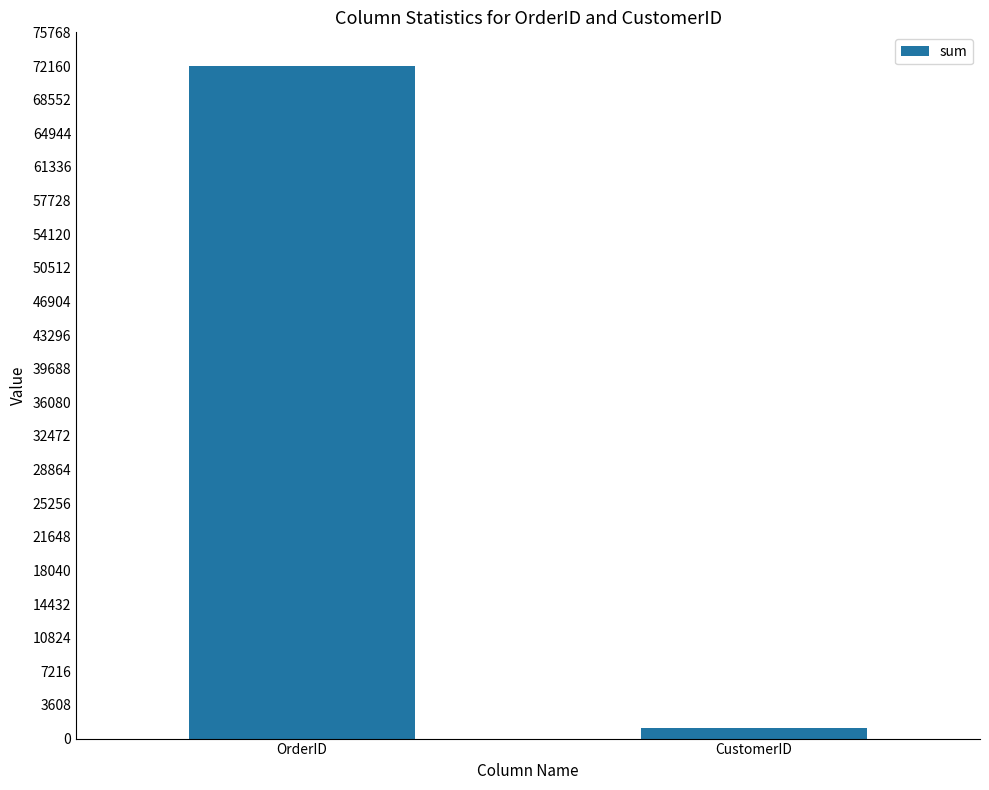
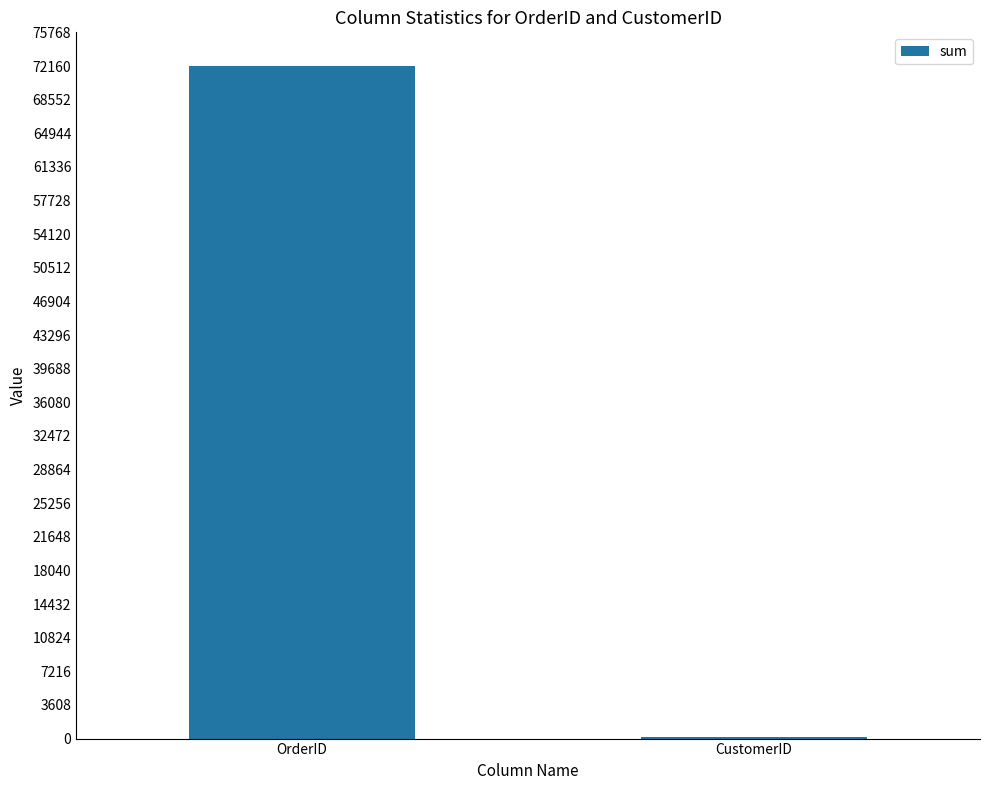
  {
    "OrderID": 72000,
-   "CustomerID": 1000
+   "CustomerID": 0
  }
